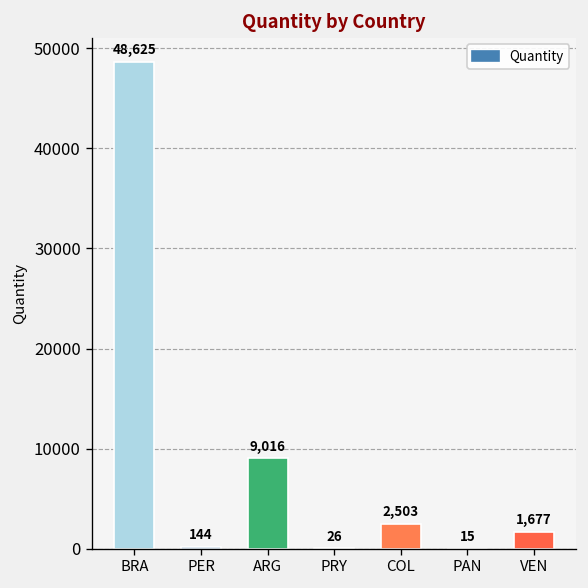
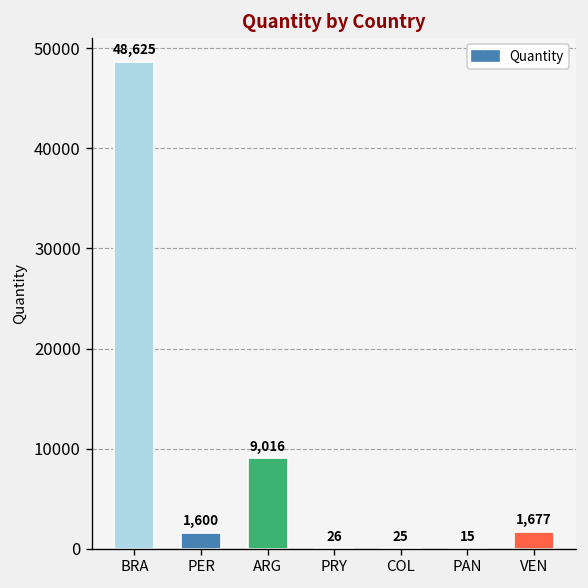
  {
    "BRA": "48,625",
-   "PER": "144",
+   "PER": "1,600",
    "ARG": "9,016",
    "PRY": "26",
-   "COL": "2,503",
+   "COL": "25",
    "PAN": "15",
    "VEN": "1,677"
  }
